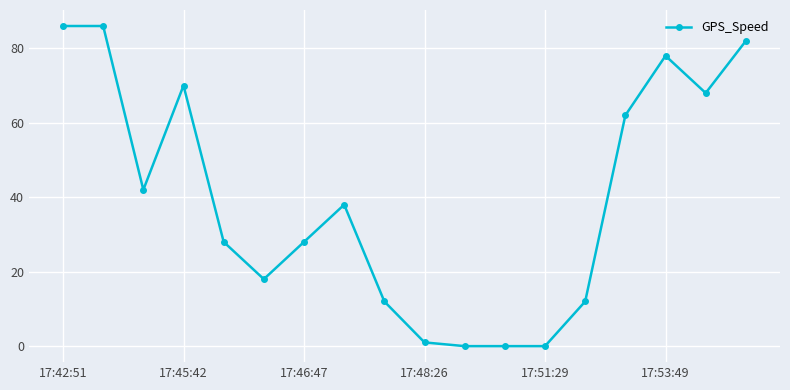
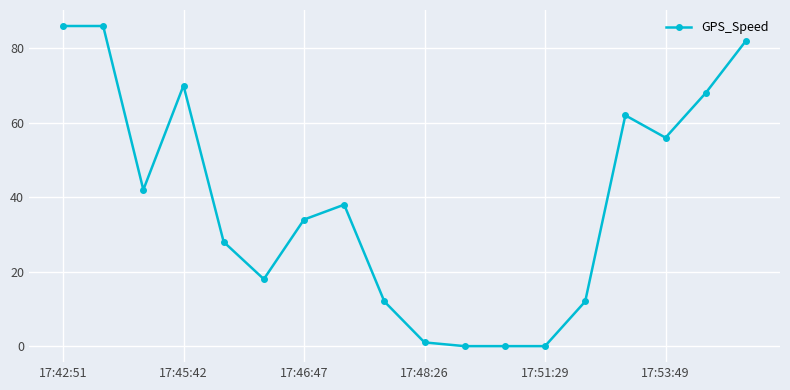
  {
    "17:42:51": 86,
    "17:45:42": 70,
-   "17:46:47": 28,
+   "17:46:47": 34,
    "17:48:26": 1,
    "17:51:29": 0,
-   "17:53:49": 78
+   "17:53:49": 56
  }
